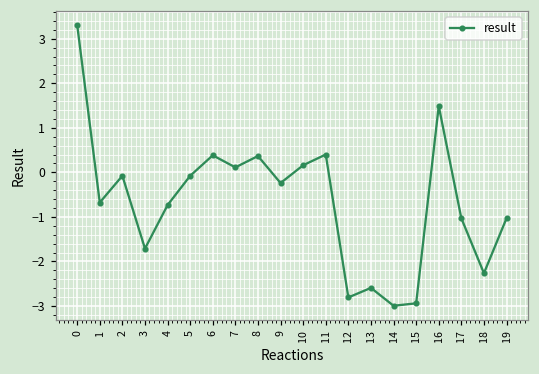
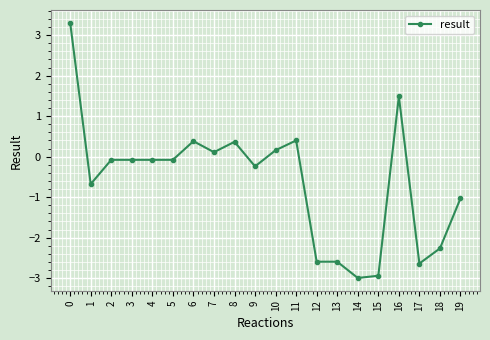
  {
    "0": 3.3,
    "1": -0.7,
    "2": -0.1,
-   "3": -1.7,
-   "4": -0.7,
+   "3": -0.1,
+   "4": -0.1,
    "5": -0.1,
    "6": 0.4,
    "7": 0.1,
    "8": 0.4,
    "9": -0.2,
    "10": 0.2,
    "11": 0.4,
-   "12": -2.8,
+   "12": -2.6,
    "13": -2.6,
    "14": -3.0,
    "15": -2.9,
    "16": 1.5,
-   "17": -1.0,
+   "17": -2.6,
    "18": -2.3,
    "19": -1.0
  }
